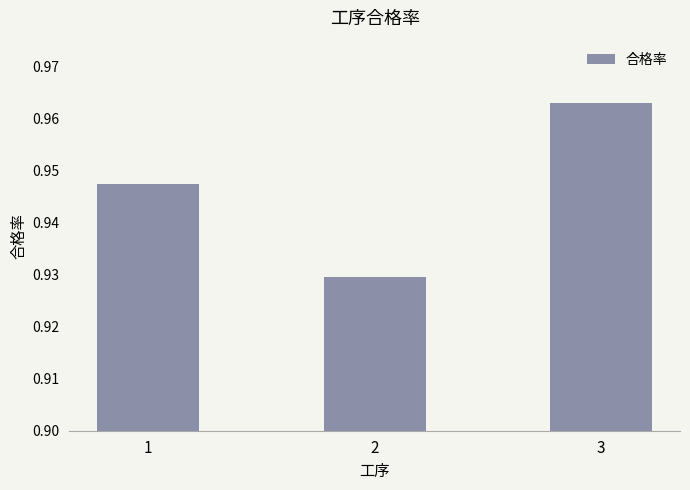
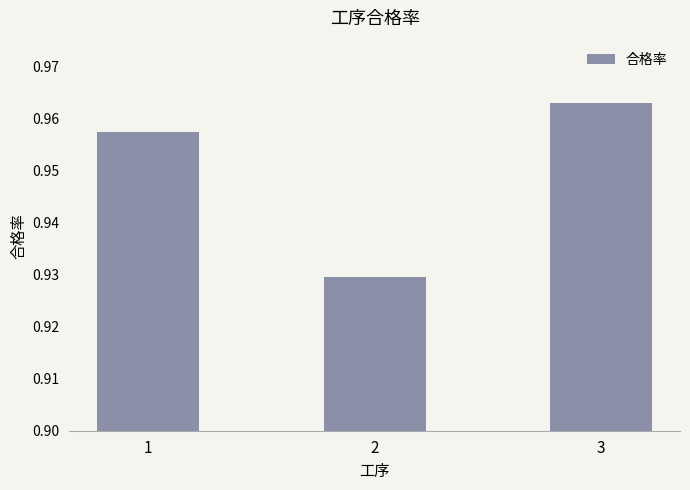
  {
-   "1": 0.947,
+   "1": 0.957,
    "2": 0.930,
    "3": 0.963
  }
